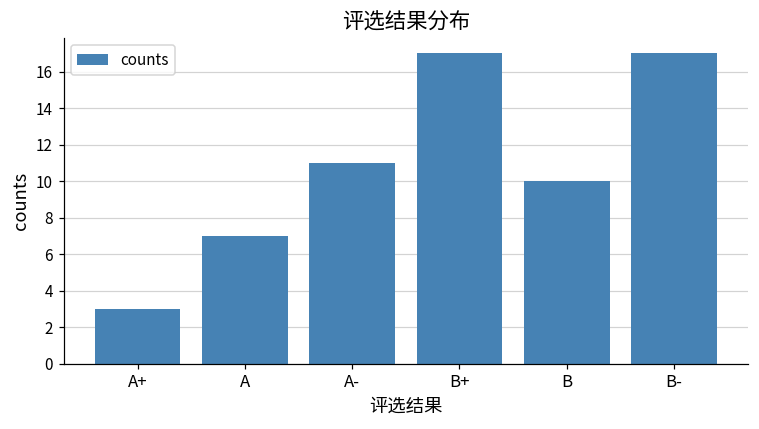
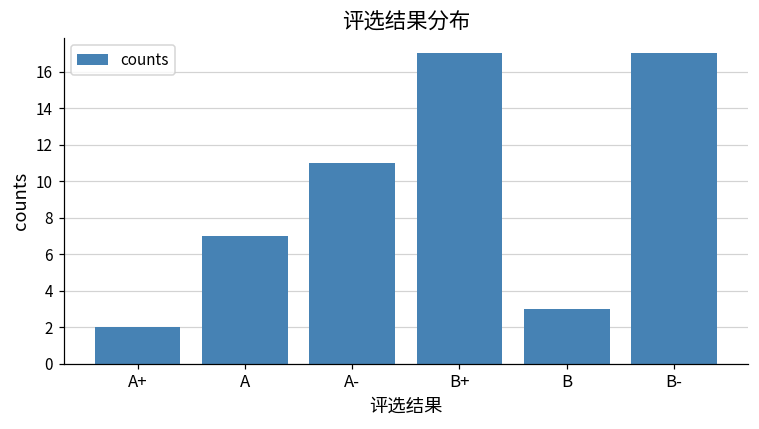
  {
-   "A+": 3,
+   "A+": 2,
    "A": 7,
    "A-": 11,
    "B+": 17,
-   "B": 10,
+   "B": 3,
    "B-": 17
  }
